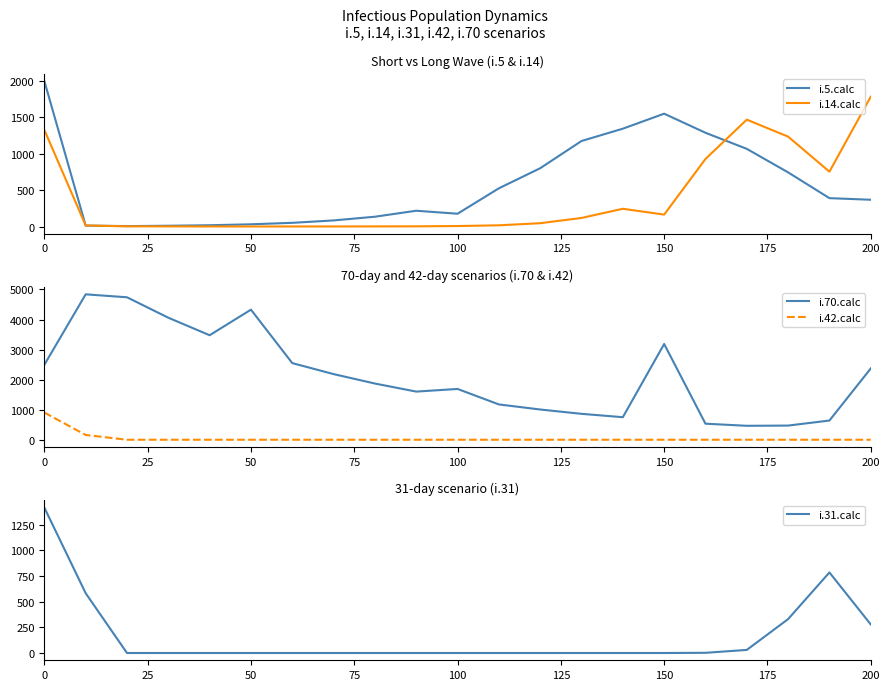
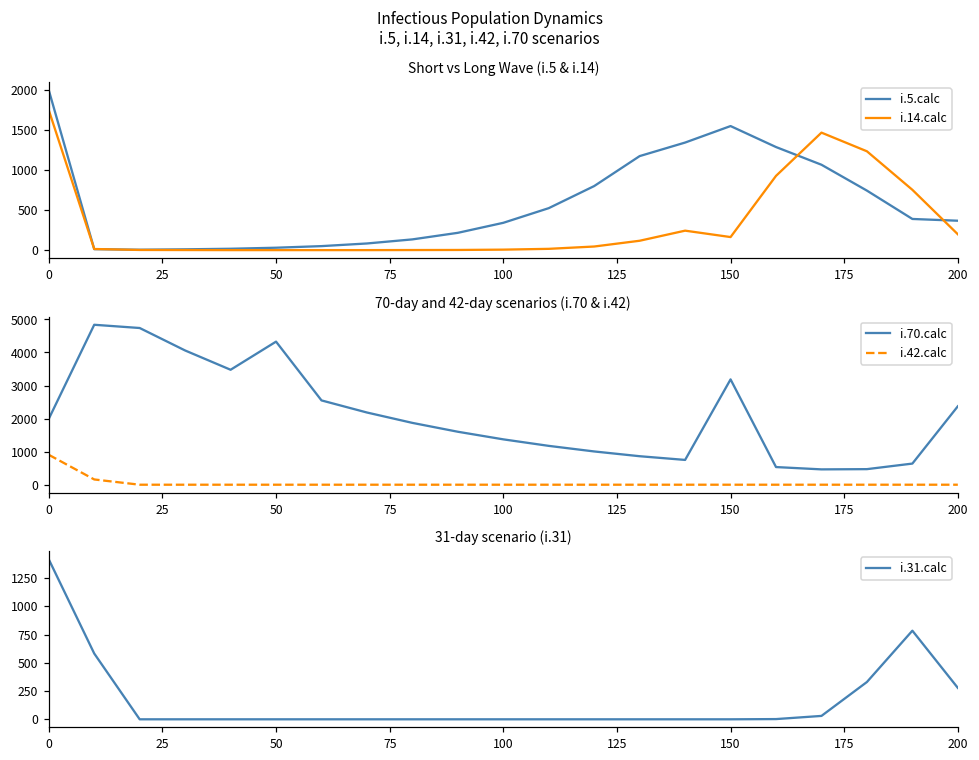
  {
    "Short vs Long Wave (i.5 & i.14)": {
      "i.5.calc": {
        "0": 2000,
-       "100": 200,
+       "100": 300,
        "150": 1600,
        "200": 400
      },
      "i.14.calc": {
-       "0": 1300,
+       "0": 1800,
        "100": 0,
        "150": 200,
-       "200": 1800
+       "200": 200
      }
    },
    "70-day and 42-day scenarios (i.70 & i.42)": {
      "i.70.calc": {
-       "0": 2500,
+       "0": 2000,
        "50": 4300,
-       "100": 1700,
+       "100": 1400,
        "150": 3200,
        "200": 2400
      },
      "i.42.calc": {
        "0": 900,
        "50": 0,
        "100": 0,
        "150": 0,
        "200": 0
      }
    },
    "31-day scenario (i.31)": {
      "0": 1420,
      "50": 0,
      "100": 0,
      "150": 0,
      "200": 280
    }
  }
